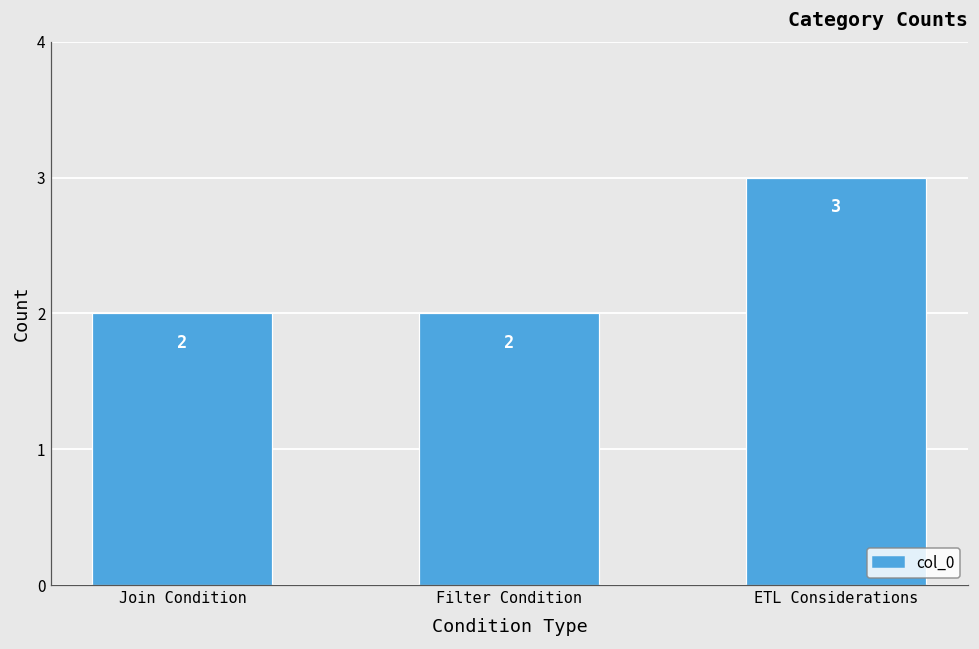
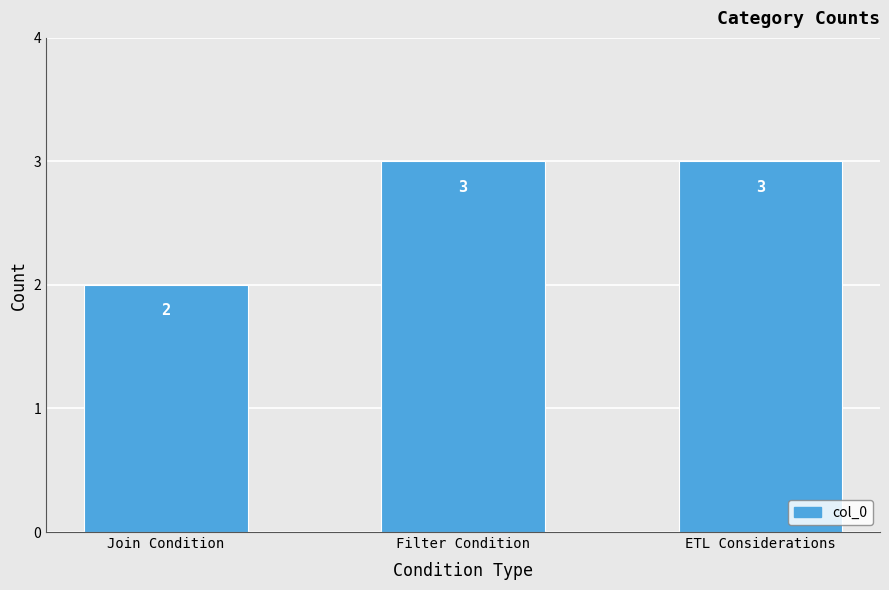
  {
    "Join Condition": 2,
-   "Filter Condition": 2,
+   "Filter Condition": 3,
    "ETL Considerations": 3
  }
